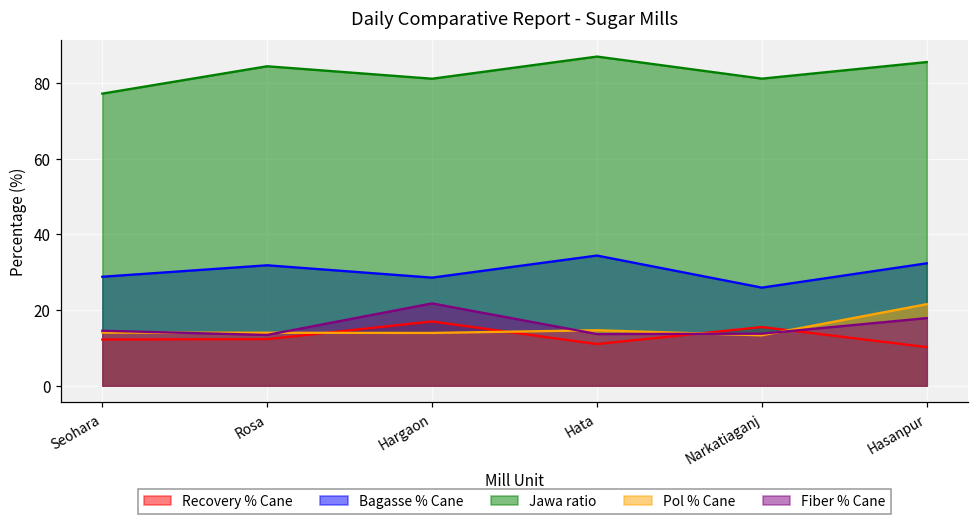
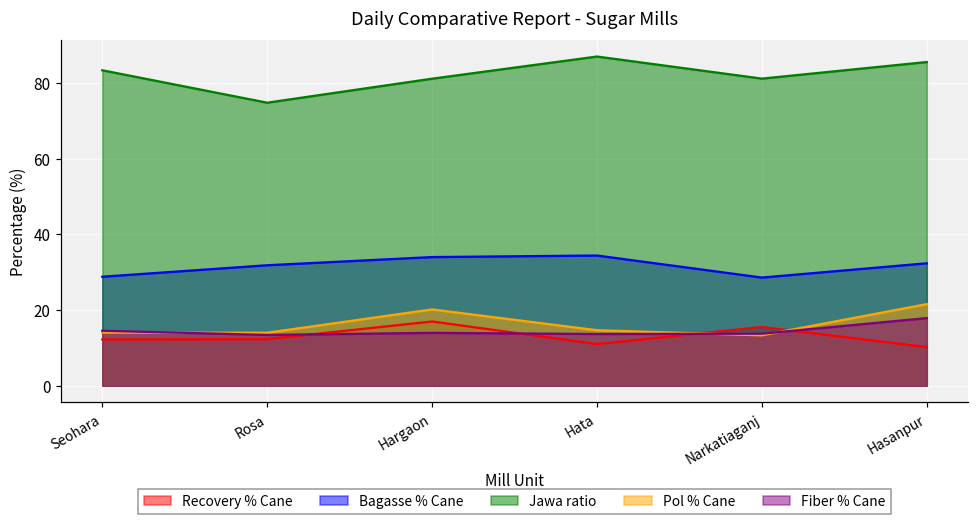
  {
    "Recovery % Cane": {
      "Seohara": 12,
      "Rosa": 12,
      "Hargaon": 17,
      "Hata": 11,
      "Narkatiaganj": 16,
      "Hasanpur": 10
    },
    "Bagasse % Cane": {
      "Seohara": 29,
      "Rosa": 32,
-     "Hargaon": 29,
+     "Hargaon": 34,
      "Hata": 34,
-     "Narkatiaganj": 26,
+     "Narkatiaganj": 29,
      "Hasanpur": 32
    },
    "Jawa ratio": {
-     "Seohara": 77,
-     "Rosa": 84,
+     "Seohara": 83,
+     "Rosa": 75,
      "Hargaon": 81,
      "Hata": 87,
      "Narkatiaganj": 81,
      "Hasanpur": 85
    },
    "Pol % Cane": {
-     "Hargaon": 14,
+     "Hargaon": 20,
      "Hata": 15,
      "Hasanpur": 22
    },
    "Fiber % Cane": {
-     "Hargaon": 22,
+     "Hargaon": 14,
      "Hata": 14,
      "Hasanpur": 18
    }
  }
